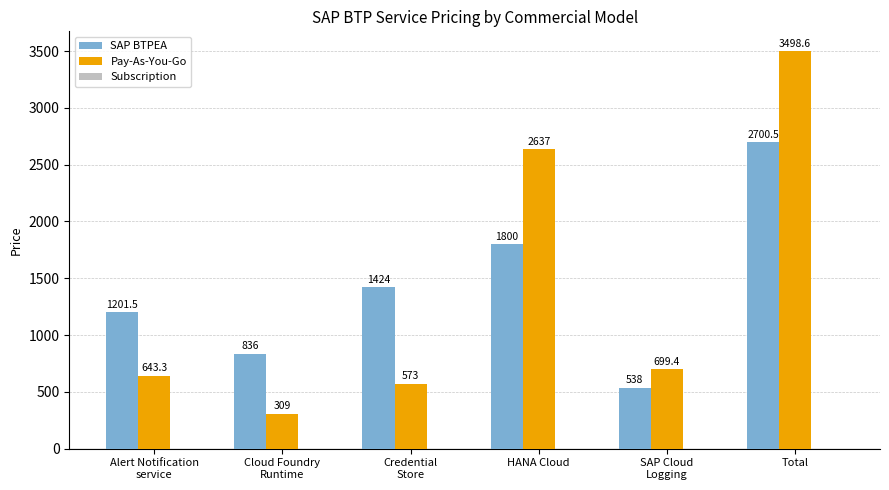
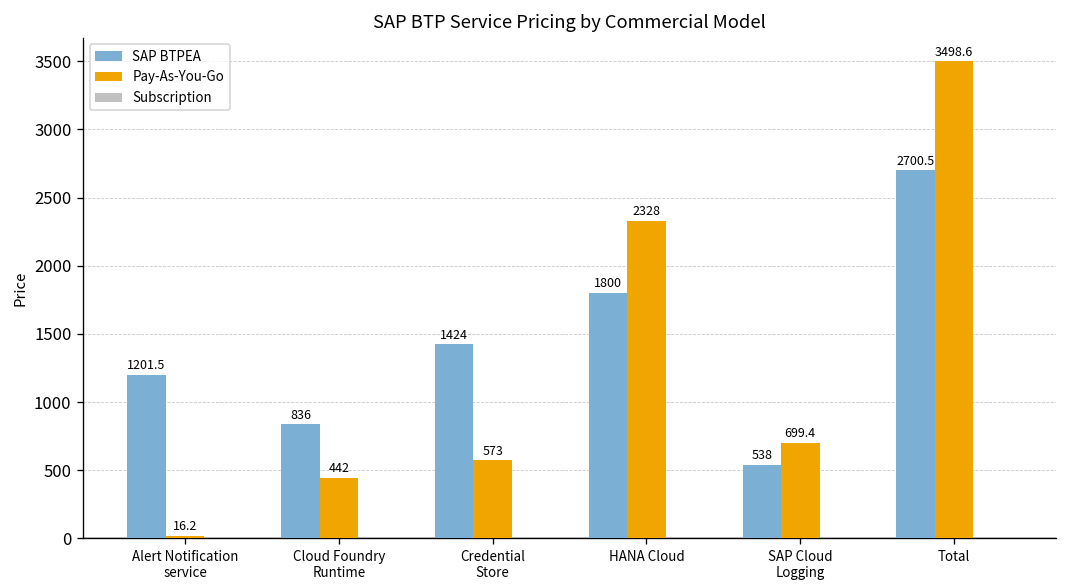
  {
    "SAP BTPEA": {
      "Alert Notification service": 1201.5,
      "Cloud Foundry Runtime": 836,
      "Credential Store": 1424,
      "HANA Cloud": 1800,
      "SAP Cloud Logging": 538,
      "Total": 2700.5
    },
    "Pay-As-You-Go": {
-     "Alert Notification service": 643.3,
-     "Cloud Foundry Runtime": 309,
+     "Alert Notification service": 16.2,
+     "Cloud Foundry Runtime": 442,
      "Credential Store": 573,
-     "HANA Cloud": 2637,
+     "HANA Cloud": 2328,
      "SAP Cloud Logging": 699.4,
      "Total": 3498.6
    },
    "Subscription": {
      "Alert Notification service": 0,
      "Cloud Foundry Runtime": 0,
      "Credential Store": 0,
      "HANA Cloud": 0,
      "SAP Cloud Logging": 0,
      "Total": 0
    }
  }
